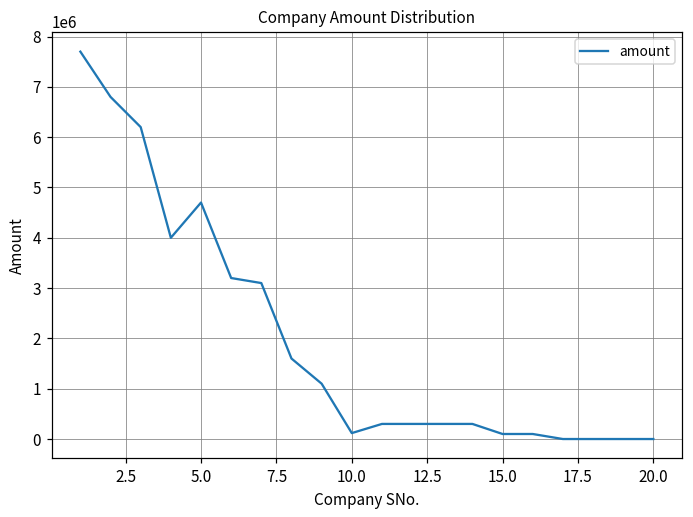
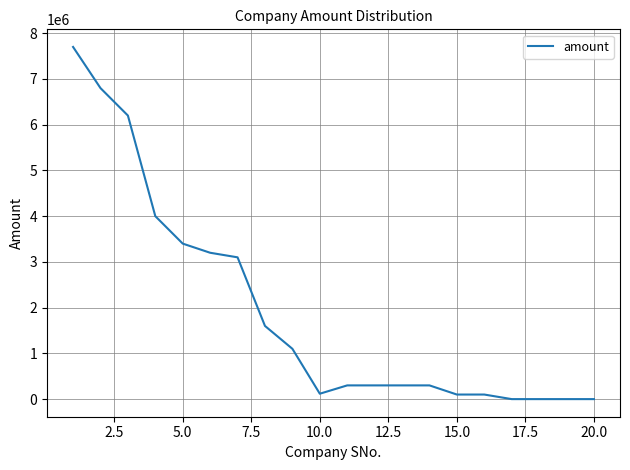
  {
-   "5.0": 4700000,
+   "5.0": 3400000,
    "10.0": 100000,
    "15.0": 100000,
    "20.0": 0
  }
